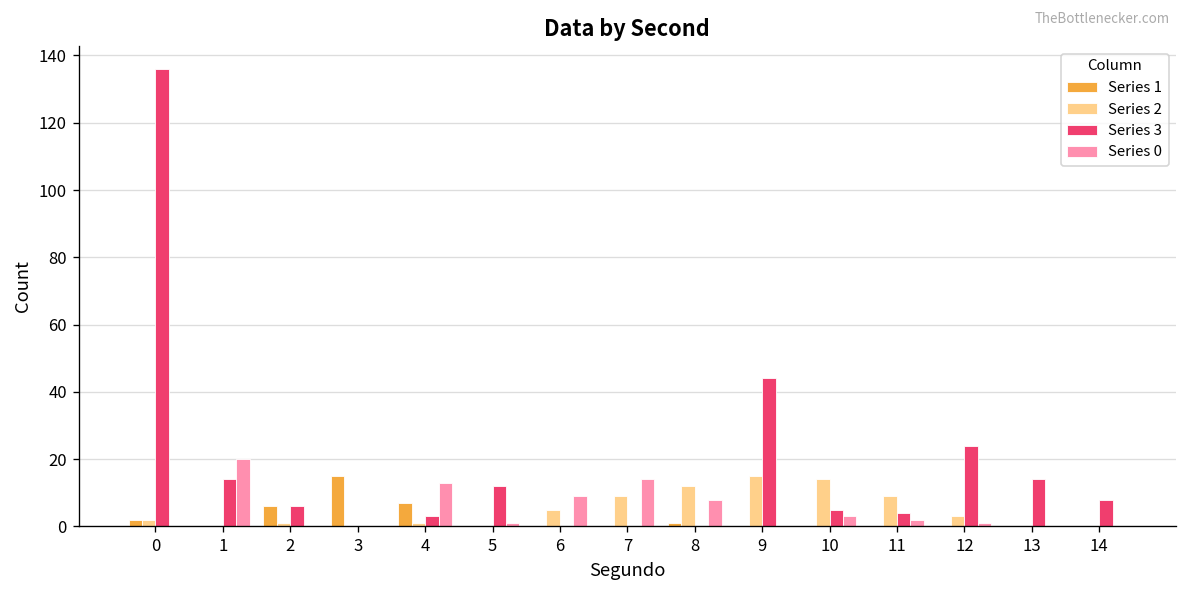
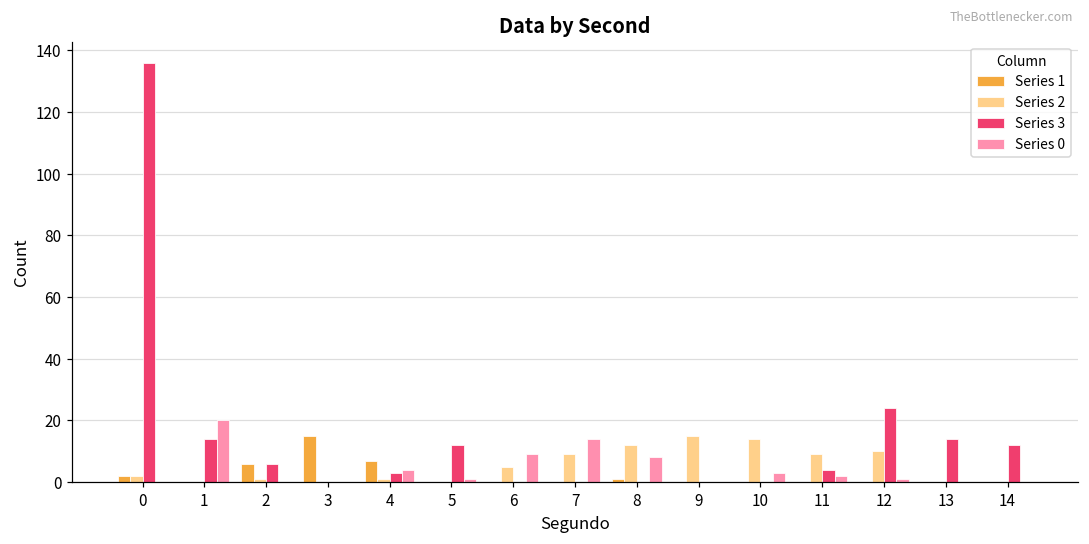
  {
    "Series 1": {
      "0": 2,
      "1": 0,
      "2": 6,
      "3": 15,
      "4": 7,
      "5": 0,
      "6": 0,
      "7": 0,
      "8": 1,
      "9": 0,
      "10": 0,
      "11": 0,
      "12": 0,
      "13": 0,
      "14": 0
    },
    "Series 2": {
      "0": 2,
      "1": 0,
      "2": 1,
      "3": 0,
      "4": 1,
      "5": 0,
      "6": 5,
      "7": 9,
      "8": 12,
      "9": 15,
      "10": 14,
      "11": 9,
-     "12": 3,
+     "12": 10,
      "13": 0,
      "14": 0
    },
    "Series 3": {
      "0": 136,
      "1": 14,
      "2": 6,
      "3": 0,
      "4": 3,
      "5": 12,
      "6": 0,
      "7": 0,
      "8": 0,
-     "9": 44,
-     "10": 5,
+     "9": 0,
+     "10": 0,
      "11": 4,
      "12": 24,
      "13": 14,
-     "14": 8
+     "14": 12
    },
    "Series 0": {
      "0": 0,
      "1": 20,
      "2": 0,
      "3": 0,
-     "4": 13,
+     "4": 4,
      "5": 1,
      "6": 9,
      "7": 14,
      "8": 8,
      "9": 0,
      "10": 3,
      "11": 2,
      "12": 1,
      "13": 0,
      "14": 0
    }
  }
